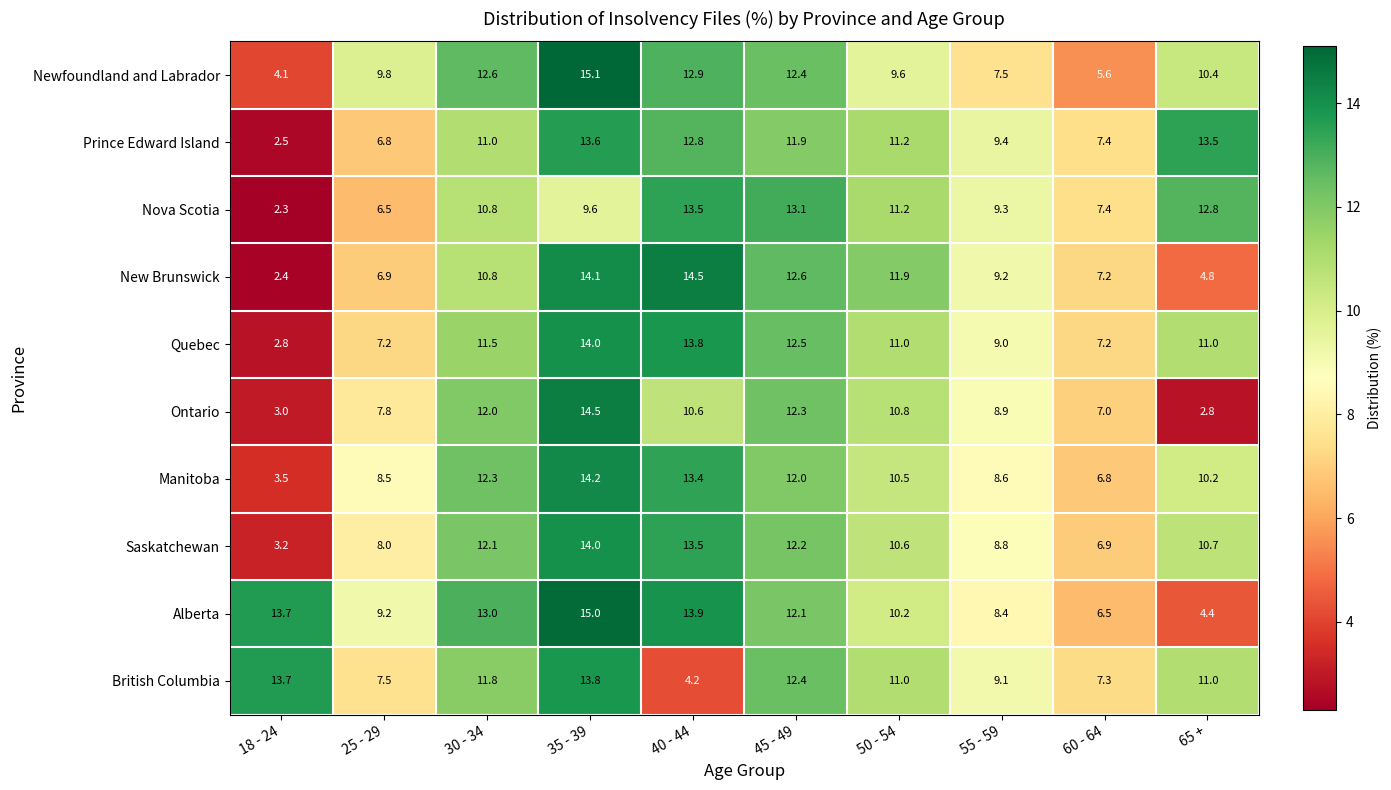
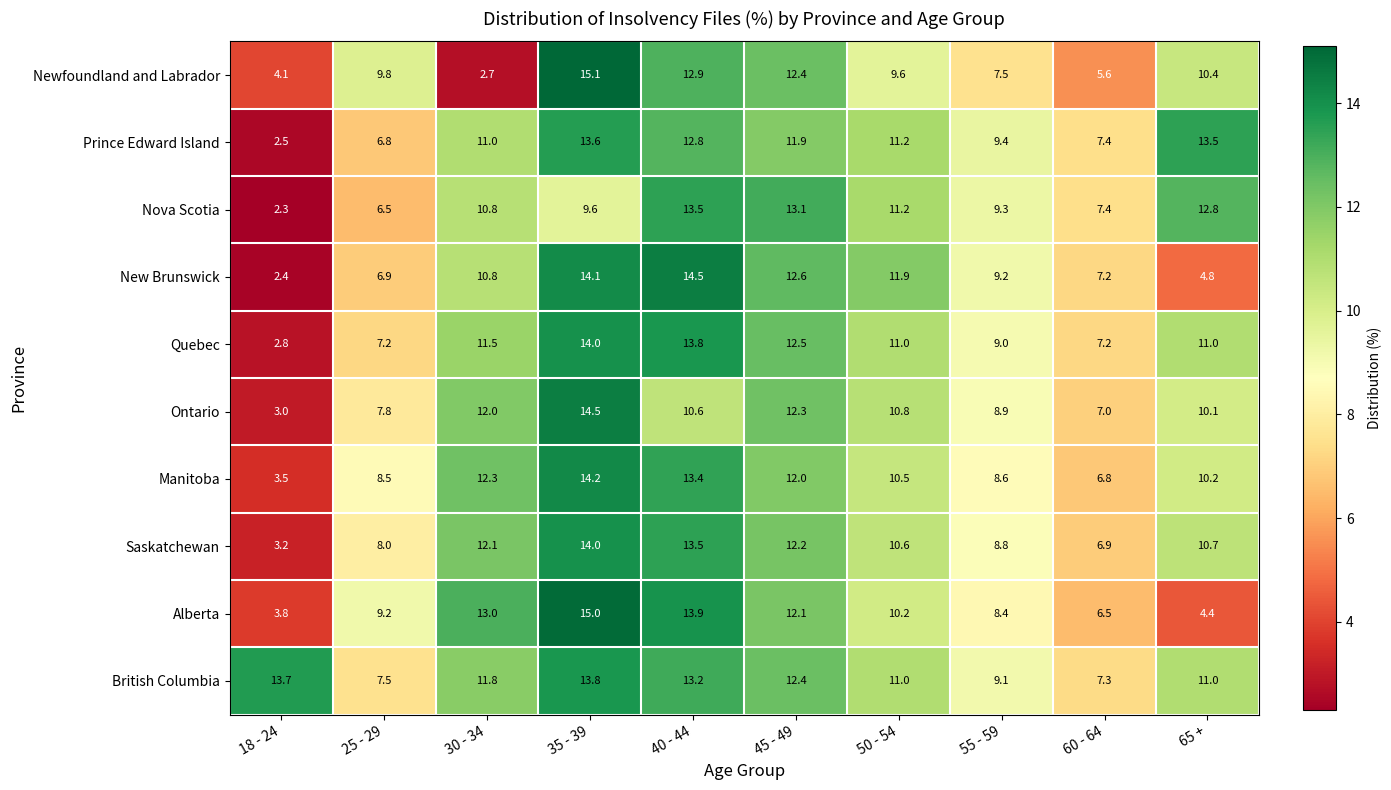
  {
    "Newfoundland and Labrador": {
      "18 - 24": 4.1,
      "25 - 29": 9.8,
-     "30 - 34": 12.6,
+     "30 - 34": 2.7,
      "35 - 39": 15.1,
      "40 - 44": 12.9,
      "45 - 49": 12.4,
      "50 - 54": 9.6,
      "55 - 59": 7.5,
      "60 - 64": 5.6,
      "65 +": 10.4
    },
    "Prince Edward Island": {
      "18 - 24": 2.5,
      "25 - 29": 6.8,
      "30 - 34": 11.0,
      "35 - 39": 13.6,
      "40 - 44": 12.8,
      "45 - 49": 11.9,
      "50 - 54": 11.2,
      "55 - 59": 9.4,
      "60 - 64": 7.4,
      "65 +": 13.5
    },
    "Nova Scotia": {
      "18 - 24": 2.3,
      "25 - 29": 6.5,
      "30 - 34": 10.8,
      "35 - 39": 9.6,
      "40 - 44": 13.5,
      "45 - 49": 13.1,
      "50 - 54": 11.2,
      "55 - 59": 9.3,
      "60 - 64": 7.4,
      "65 +": 12.8
    },
    "New Brunswick": {
      "18 - 24": 2.4,
      "25 - 29": 6.9,
      "30 - 34": 10.8,
      "35 - 39": 14.1,
      "40 - 44": 14.5,
      "45 - 49": 12.6,
      "50 - 54": 11.9,
      "55 - 59": 9.2,
      "60 - 64": 7.2,
      "65 +": 4.8
    },
    "Quebec": {
      "18 - 24": 2.8,
      "25 - 29": 7.2,
      "30 - 34": 11.5,
      "35 - 39": 14.0,
      "40 - 44": 13.8,
      "45 - 49": 12.5,
      "50 - 54": 11.0,
      "55 - 59": 9.0,
      "60 - 64": 7.2,
      "65 +": 11.0
    },
    "Ontario": {
      "18 - 24": 3.0,
      "25 - 29": 7.8,
      "30 - 34": 12.0,
      "35 - 39": 14.5,
      "40 - 44": 10.6,
      "45 - 49": 12.3,
      "50 - 54": 10.8,
      "55 - 59": 8.9,
      "60 - 64": 7.0,
-     "65 +": 2.8
+     "65 +": 10.1
    },
    "Manitoba": {
      "18 - 24": 3.5,
      "25 - 29": 8.5,
      "30 - 34": 12.3,
      "35 - 39": 14.2,
      "40 - 44": 13.4,
      "45 - 49": 12.0,
      "50 - 54": 10.5,
      "55 - 59": 8.6,
      "60 - 64": 6.8,
      "65 +": 10.2
    },
    "Saskatchewan": {
      "18 - 24": 3.2,
      "25 - 29": 8.0,
      "30 - 34": 12.1,
      "35 - 39": 14.0,
      "40 - 44": 13.5,
      "45 - 49": 12.2,
      "50 - 54": 10.6,
      "55 - 59": 8.8,
      "60 - 64": 6.9,
      "65 +": 10.7
    },
    "Alberta": {
-     "18 - 24": 13.7,
+     "18 - 24": 3.8,
      "25 - 29": 9.2,
      "30 - 34": 13.0,
      "35 - 39": 15.0,
      "40 - 44": 13.9,
      "45 - 49": 12.1,
      "50 - 54": 10.2,
      "55 - 59": 8.4,
      "60 - 64": 6.5,
      "65 +": 4.4
    },
    "British Columbia": {
      "18 - 24": 13.7,
      "25 - 29": 7.5,
      "30 - 34": 11.8,
      "35 - 39": 13.8,
-     "40 - 44": 4.2,
+     "40 - 44": 13.2,
      "45 - 49": 12.4,
      "50 - 54": 11.0,
      "55 - 59": 9.1,
      "60 - 64": 7.3,
      "65 +": 11.0
    }
  }
